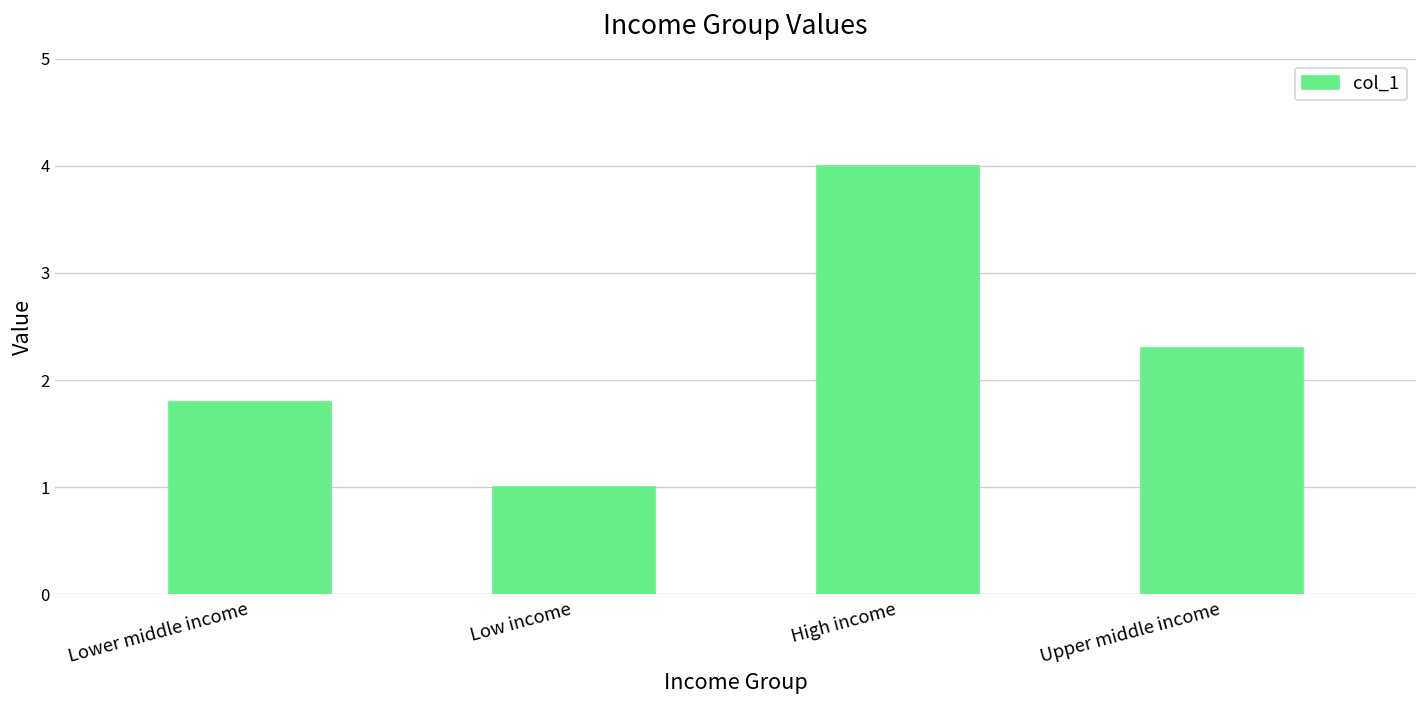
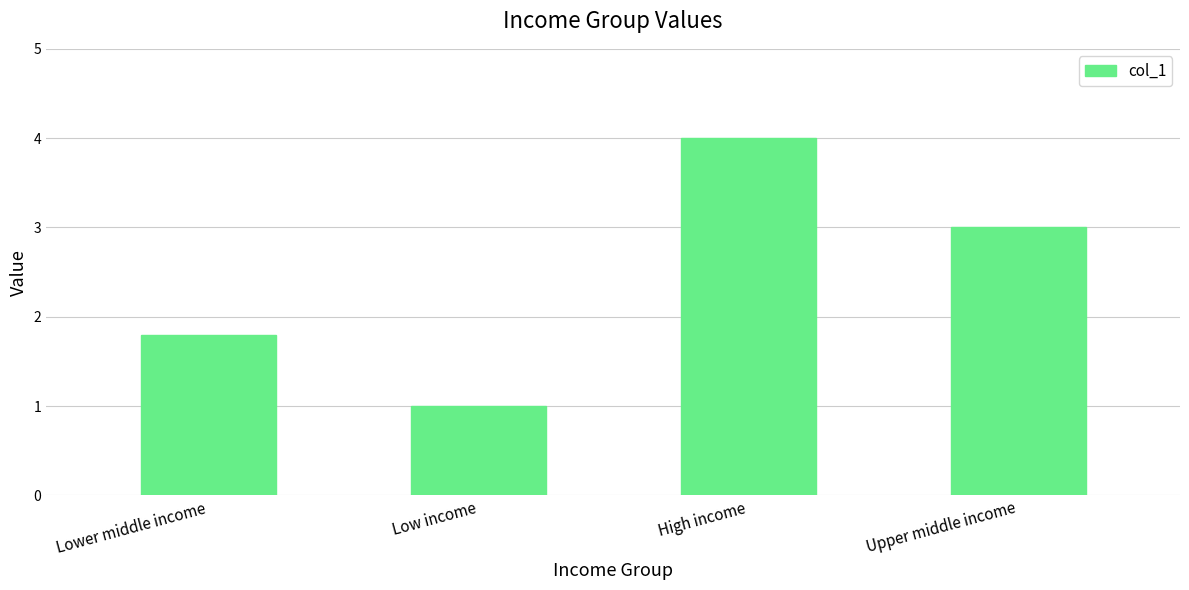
  {
    "Lower middle income": 1.8,
    "Low income": 1.0,
    "High income": 4.0,
-   "Upper middle income": 2.3
+   "Upper middle income": 3.0
  }
